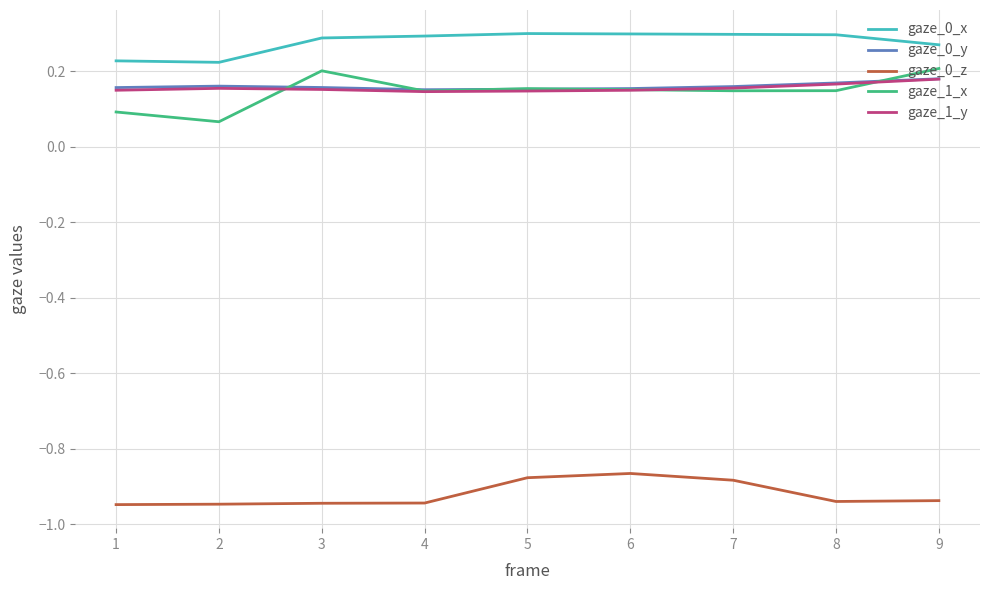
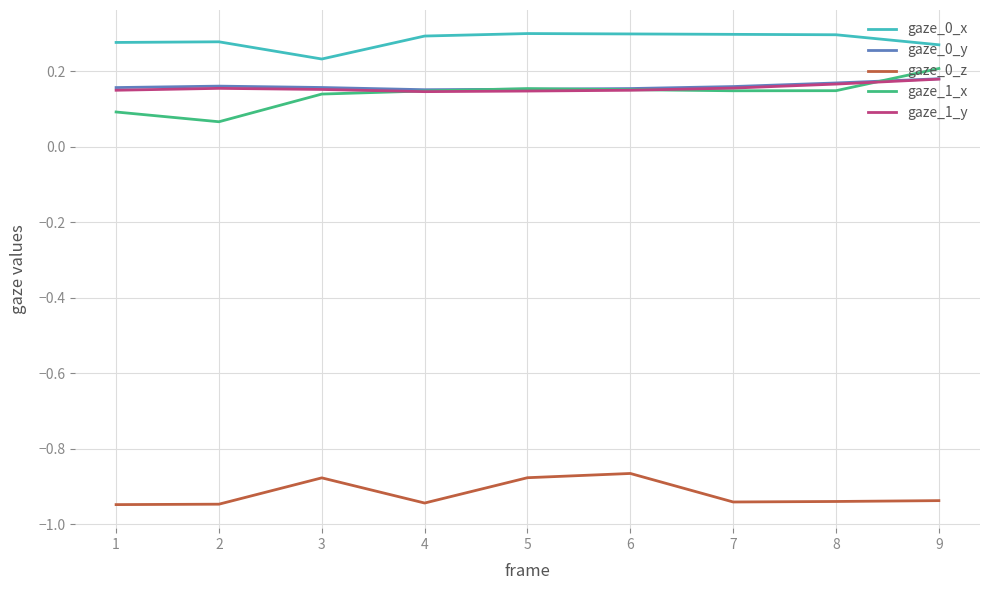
  {
    "gaze_0_x": {
-     "1": 0.23,
-     "2": 0.22,
-     "3": 0.29,
+     "1": 0.28,
+     "2": 0.28,
+     "3": 0.23,
      "4": 0.29,
      "5": 0.30,
      "6": 0.30,
      "7": 0.30,
      "8": 0.30,
      "9": 0.27
    },
    "gaze_0_y": {
      "1": 0.16
    },
    "gaze_0_z": {
      "1": -0.95,
      "2": -0.95,
-     "3": -0.94,
+     "3": -0.88,
      "4": -0.94,
      "5": -0.88,
      "6": -0.87,
-     "7": -0.88,
+     "7": -0.94,
      "8": -0.94,
      "9": -0.94
    },
    "gaze_1_x": {
      "1": 0.09,
      "2": 0.07,
-     "3": 0.20,
+     "3": 0.14,
      "7": 0.15,
      "8": 0.15,
      "9": 0.21
    },
    "gaze_1_y": {
      "1": 0.15
    }
  }
